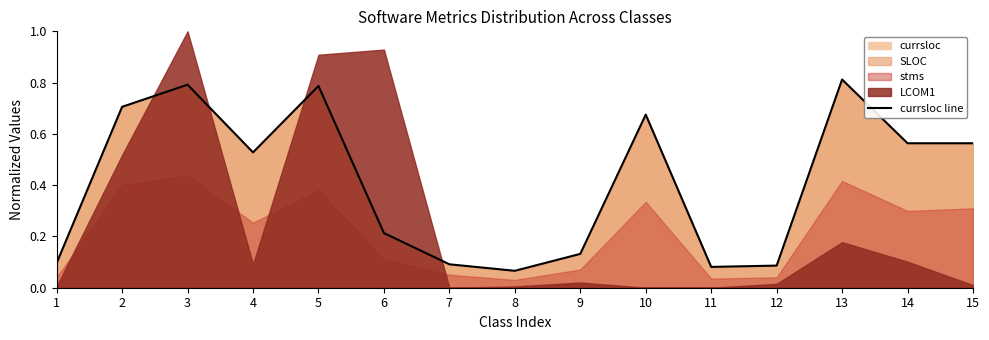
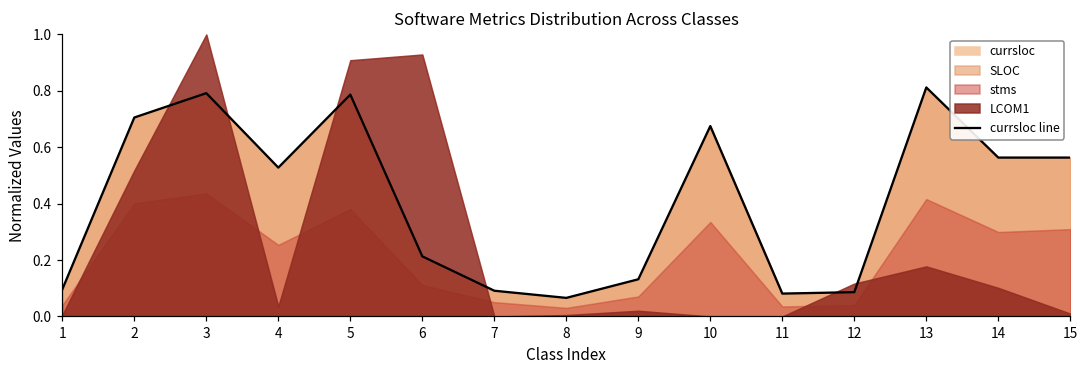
  {
    "LCOM1": {
      "2": 0.52,
      "3": 1.00,
-     "4": 0.09,
+     "4": 0.04,
      "5": 0.91,
      "6": 0.93,
      "7": 0.00,
      "9": 0.02,
      "10": 0.00,
      "11": 0.00,
-     "12": 0.02,
+     "12": 0.12,
      "13": 0.18,
      "14": 0.10,
      "15": 0.01
    }
  }
